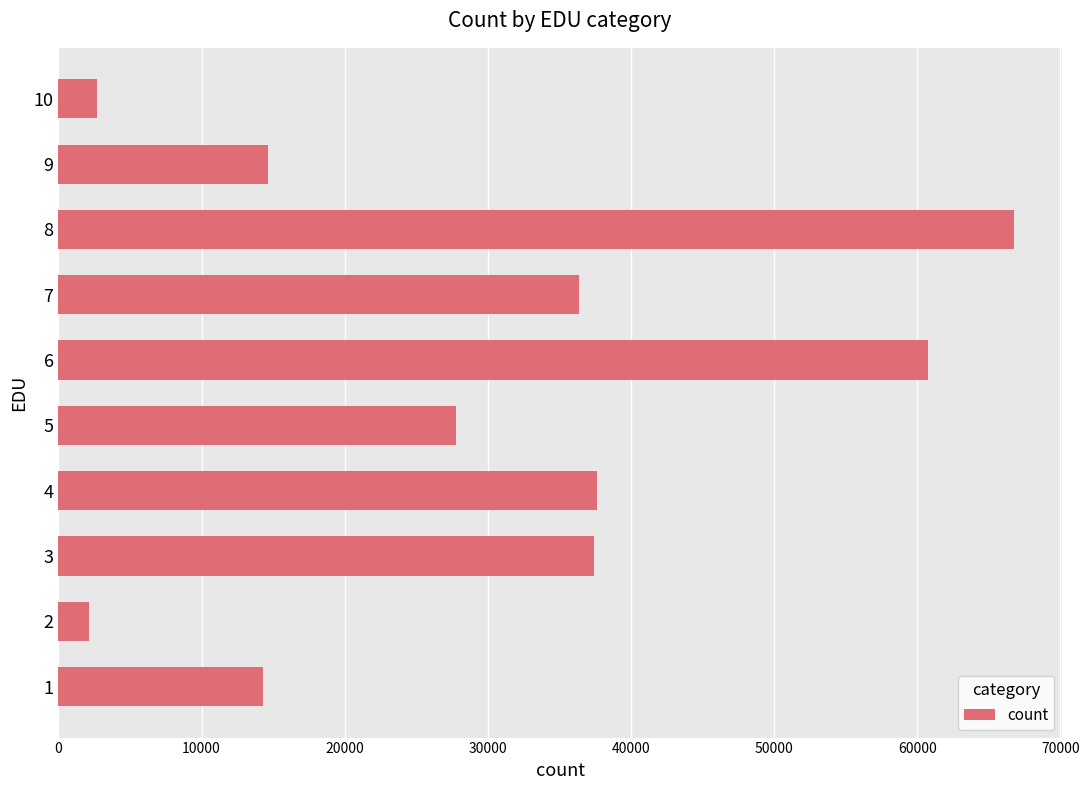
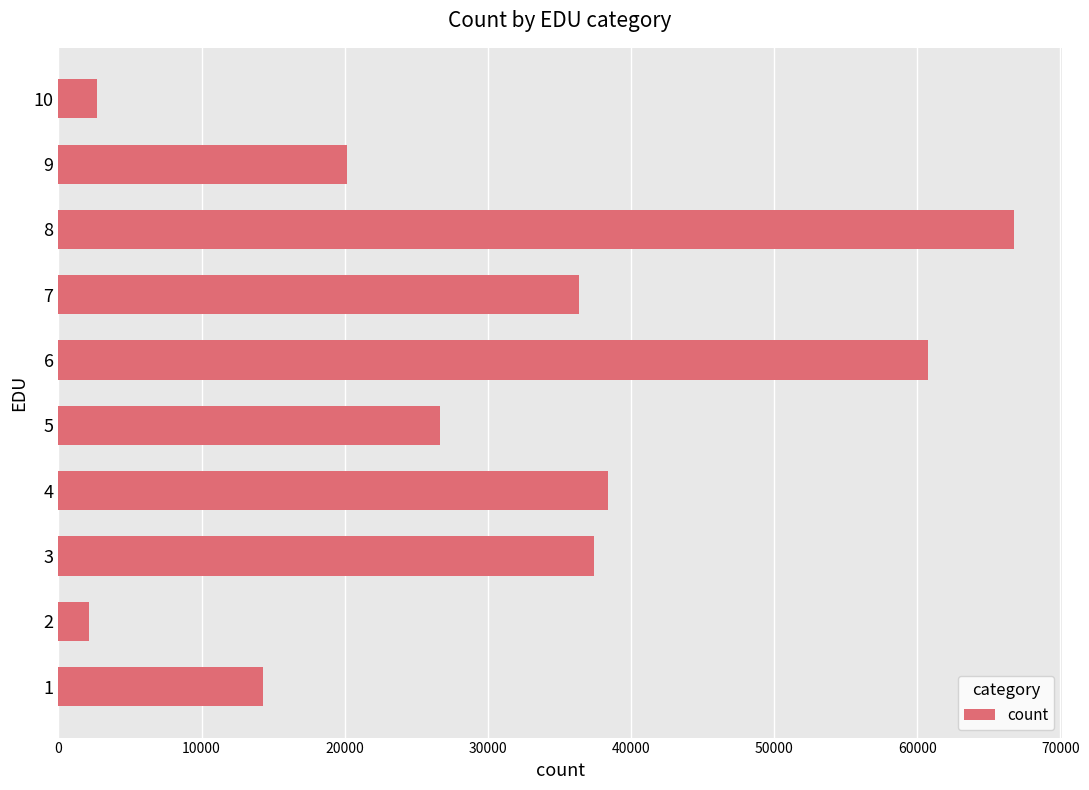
  {
    "10": 2700,
-   "9": 14600,
+   "9": 20100,
    "8": 66800,
    "7": 36400,
    "6": 60800,
-   "5": 27800,
-   "4": 37600,
+   "5": 26700,
+   "4": 38400,
    "3": 37400,
    "2": 2200,
    "1": 14300
  }
